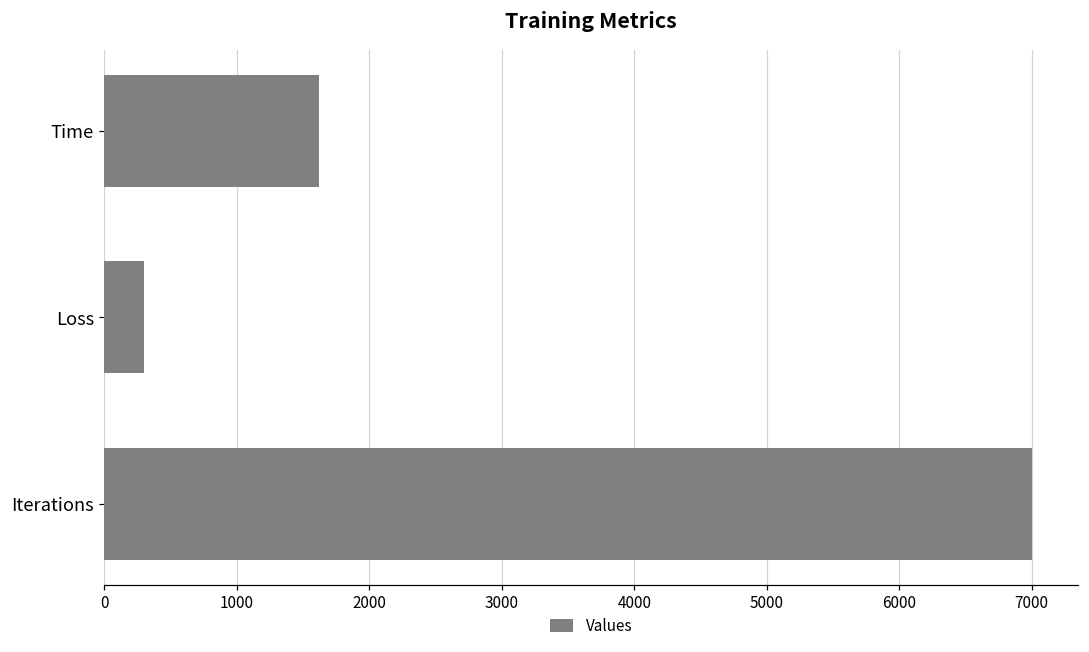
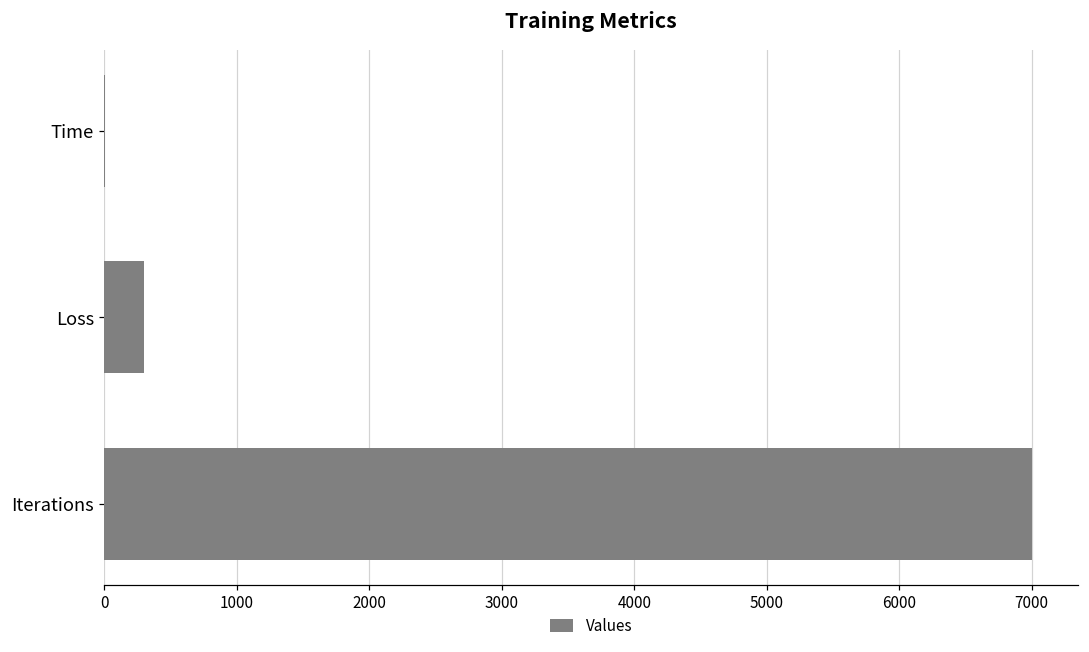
  {
-   "Time": 1620,
+   "Time": 0,
    "Loss": 300,
    "Iterations": 7000
  }
